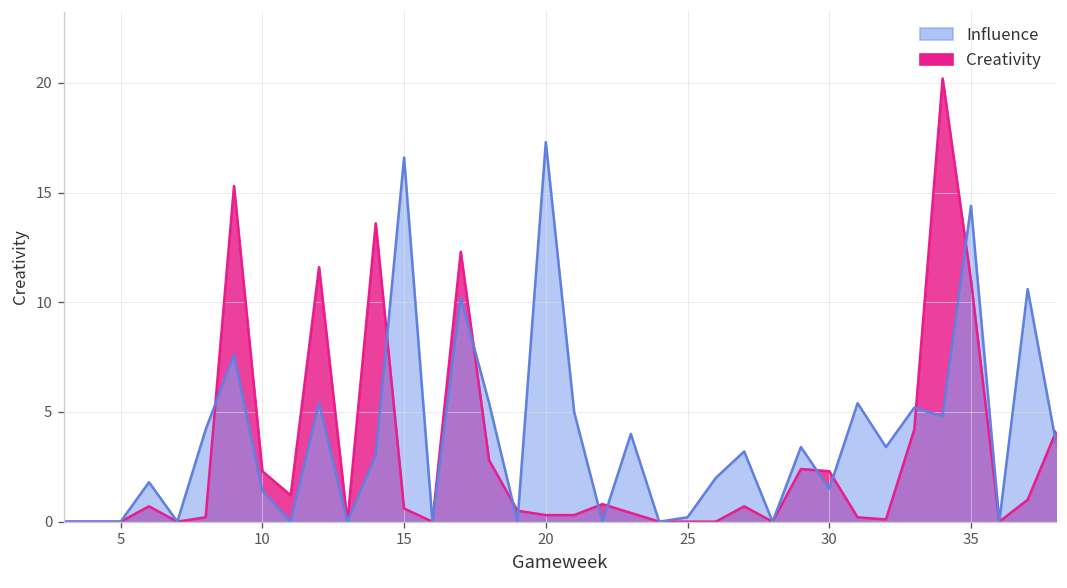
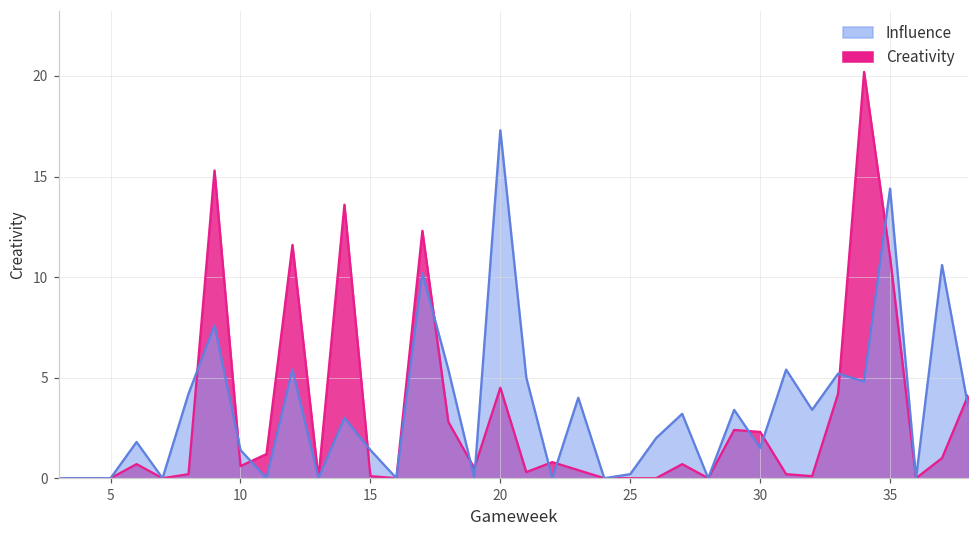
  {
    "Creativity": {
-     "10": 2.3,
-     "15": 0.6,
-     "20": 0.3,
+     "10": 0.6,
+     "15": 0.1,
+     "20": 4.5,
      "25": 0.0,
      "30": 2.3,
      "35": 11.0
    },
    "Influence": {
      "10": 1.4,
-     "15": 16.6,
+     "15": 1.4,
      "20": 17.3,
      "25": 0.2,
      "30": 1.5,
      "35": 14.4
    }
  }
